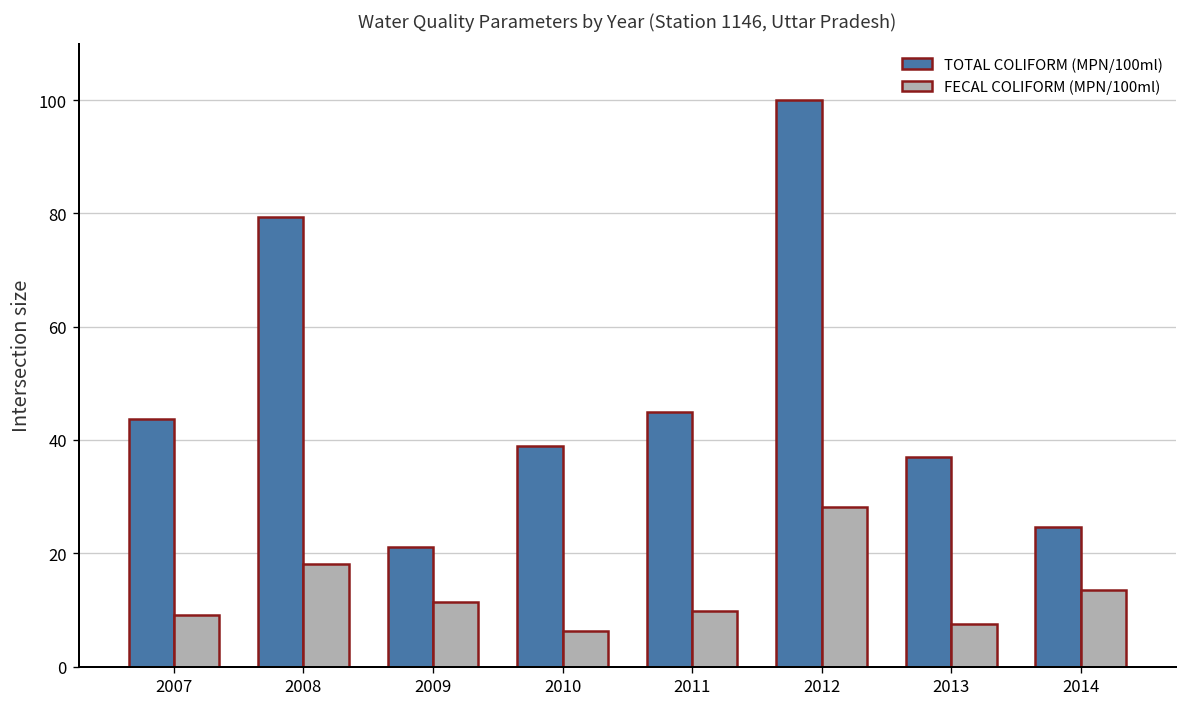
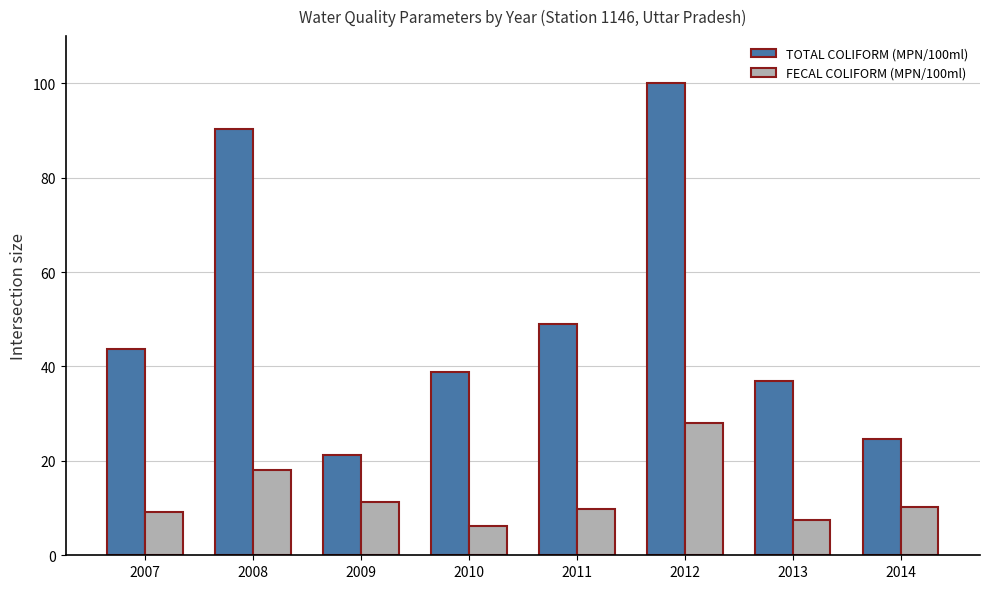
  {
    "TOTAL COLIFORM (MPN/100ml)": {
      "2007": 44,
-     "2008": 79,
+     "2008": 90,
      "2009": 21,
      "2010": 39,
-     "2011": 45,
+     "2011": 49,
      "2012": 100,
      "2013": 37,
      "2014": 25
    },
    "FECAL COLIFORM (MPN/100ml)": {
      "2007": 9,
      "2008": 18,
      "2009": 11,
      "2010": 6,
      "2011": 10,
      "2012": 28,
      "2013": 8,
-     "2014": 14
+     "2014": 10
    }
  }
